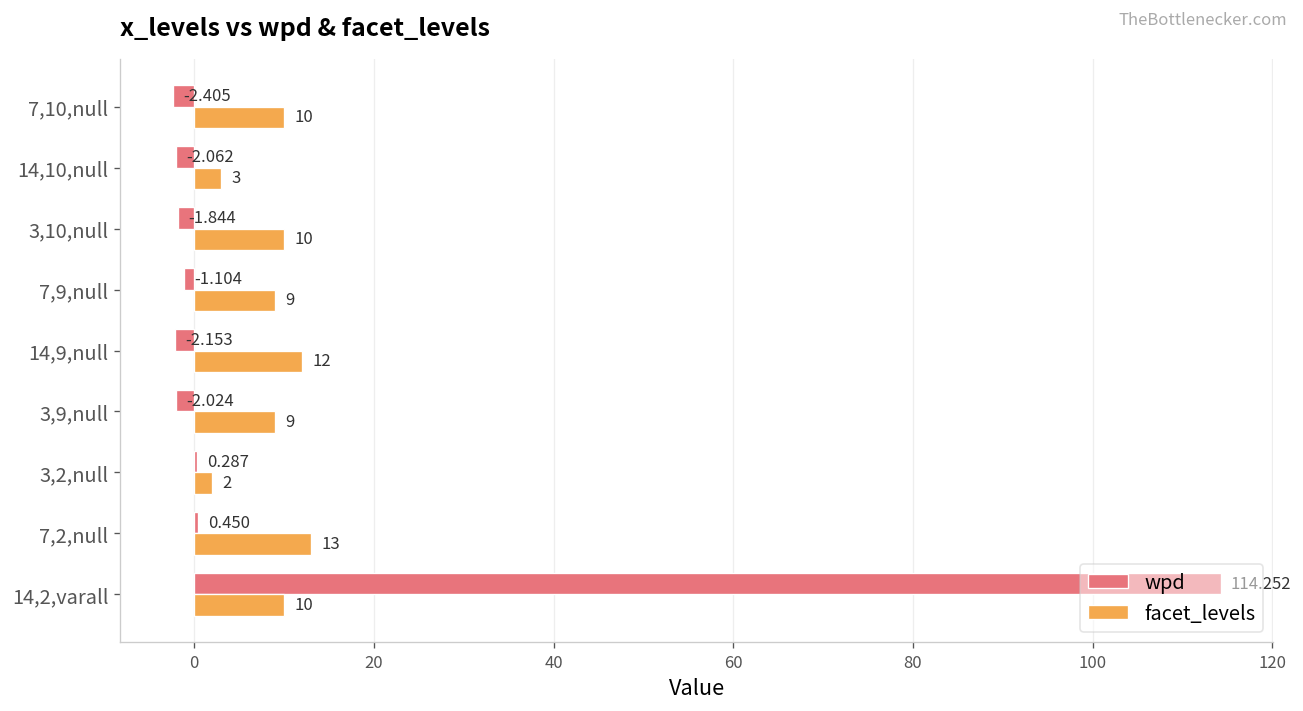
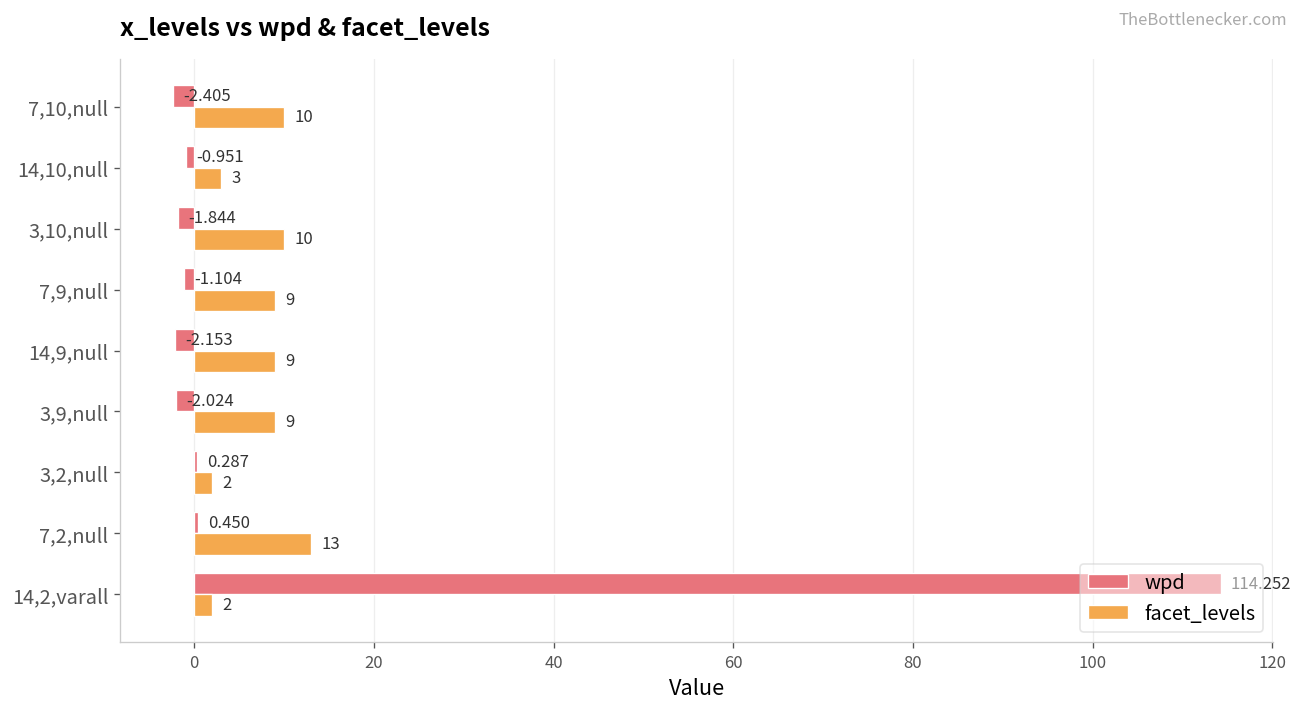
  {
    "wpd": {
      "7,10,null": -2.405,
-     "14,10,null": -2.062,
+     "14,10,null": -0.951,
      "3,10,null": -1.844,
      "7,9,null": -1.104,
      "14,9,null": -2.153,
      "3,9,null": -2.024,
      "3,2,null": 0.287,
      "7,2,null": 0.450
    },
    "facet_levels": {
      "7,10,null": 10,
      "14,10,null": 3,
      "3,10,null": 10,
      "7,9,null": 9,
-     "14,9,null": 12,
+     "14,9,null": 9,
      "3,9,null": 9,
      "3,2,null": 2,
      "7,2,null": 13,
-     "14,2,varall": 10
+     "14,2,varall": 2
    }
  }
